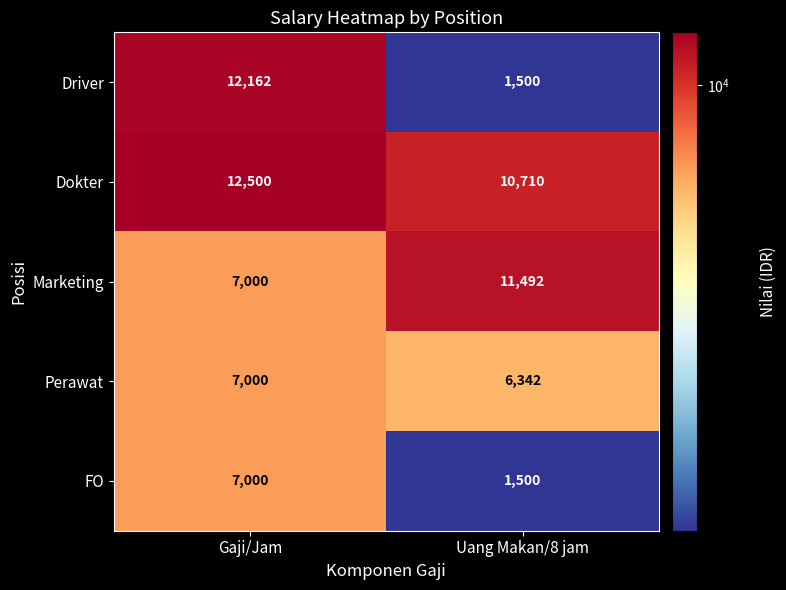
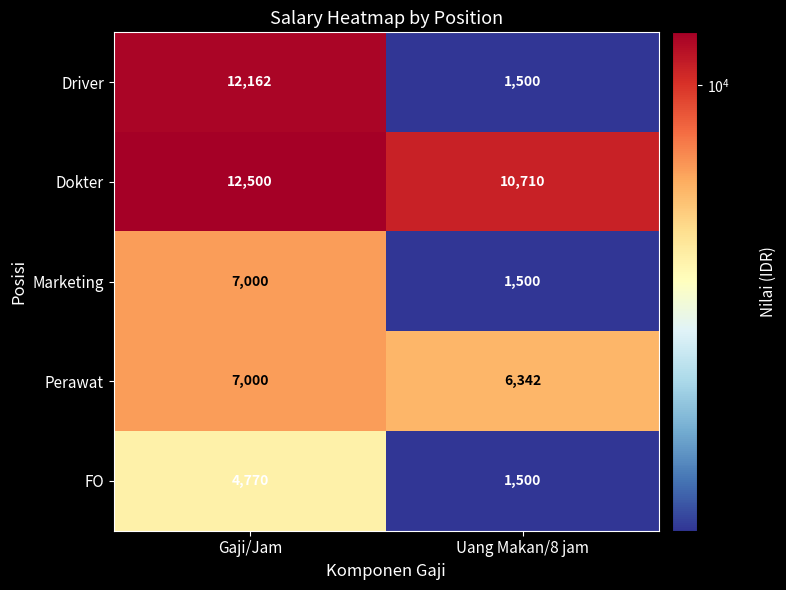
  {
    "Driver": {
      "Gaji/Jam": "12,162",
      "Uang Makan/8 jam": "1,500"
    },
    "Dokter": {
      "Gaji/Jam": "12,500",
      "Uang Makan/8 jam": "10,710"
    },
    "Marketing": {
      "Gaji/Jam": "7,000",
-     "Uang Makan/8 jam": "11,492"
+     "Uang Makan/8 jam": "1,500"
    },
    "Perawat": {
      "Gaji/Jam": "7,000",
      "Uang Makan/8 jam": "6,342"
    },
    "FO": {
-     "Gaji/Jam": "7,000",
+     "Gaji/Jam": "4,770",
      "Uang Makan/8 jam": "1,500"
    }
  }
